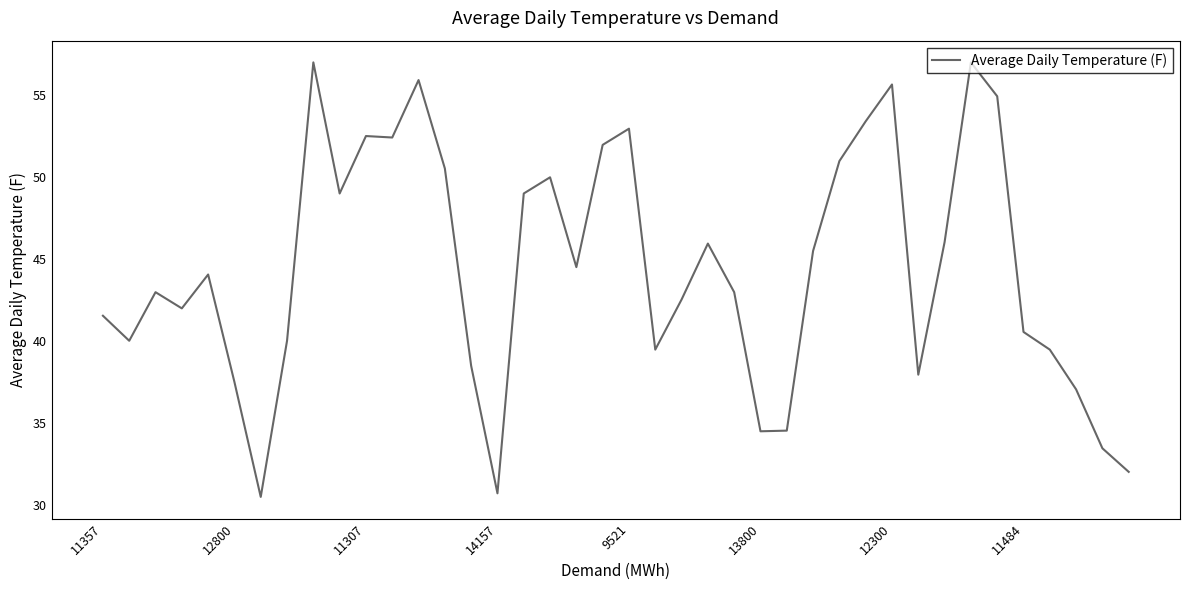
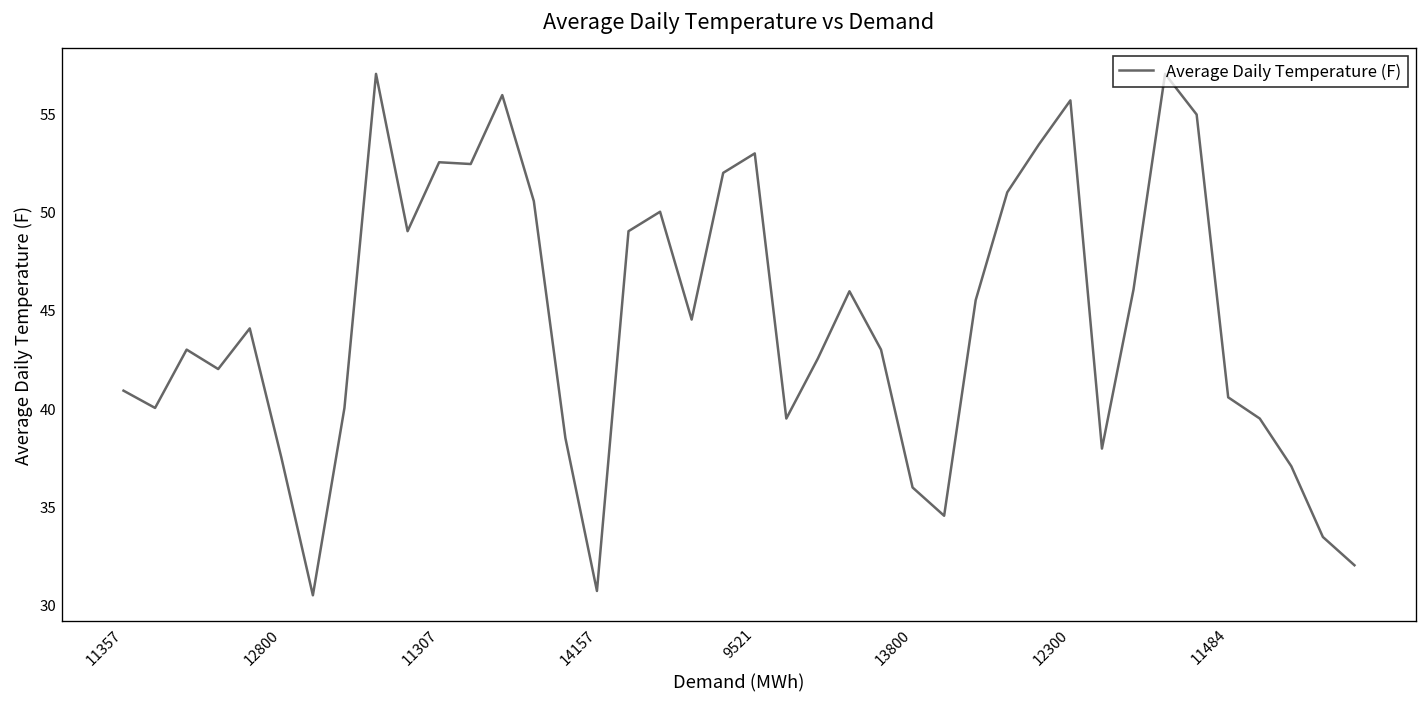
  {
-   "11357": 41.5,
+   "11357": 40.9,
    "11307": 52.5,
    "14157": 30.7,
    "9521": 53.0,
-   "13800": 34.5,
+   "13800": 36.0,
    "12300": 55.7,
    "11484": 40.6
  }
